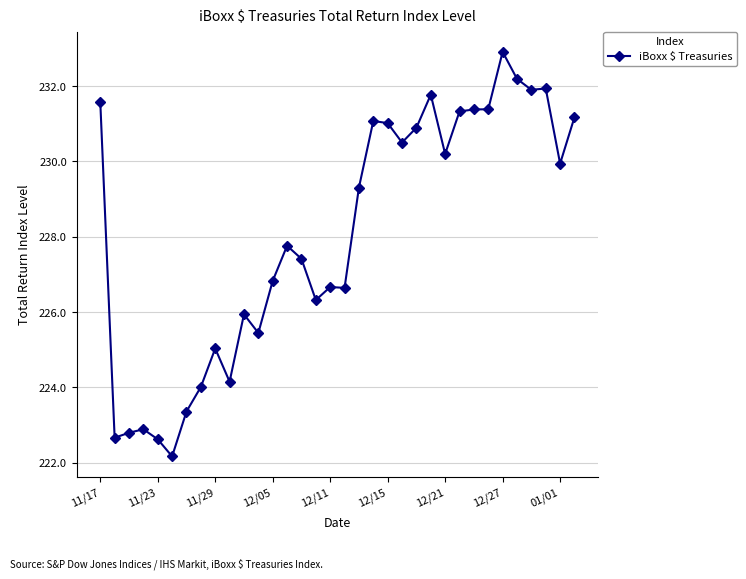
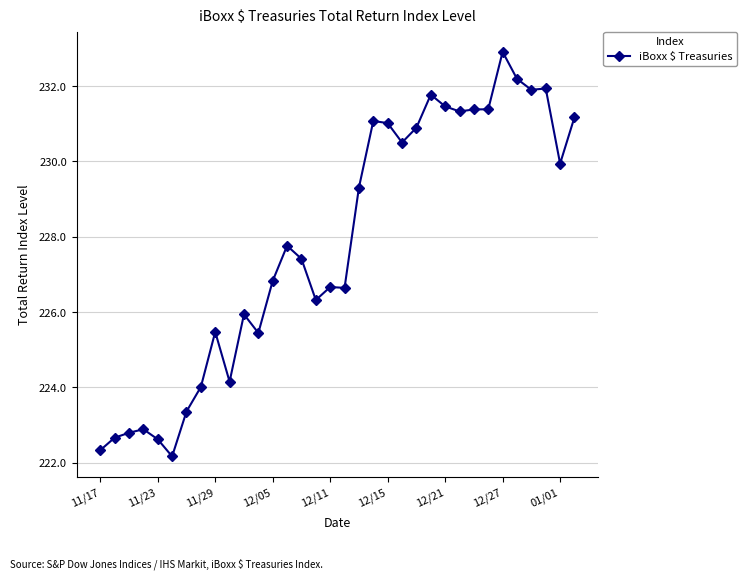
  {
-   "11/17": 231.6,
+   "11/17": 222.3,
    "11/23": 222.6,
-   "11/29": 225.0,
+   "11/29": 225.5,
    "12/05": 226.8,
    "12/11": 226.7,
    "12/15": 231.0,
-   "12/21": 230.2,
+   "12/21": 231.5,
    "12/27": 232.9,
    "01/01": 229.9
  }
